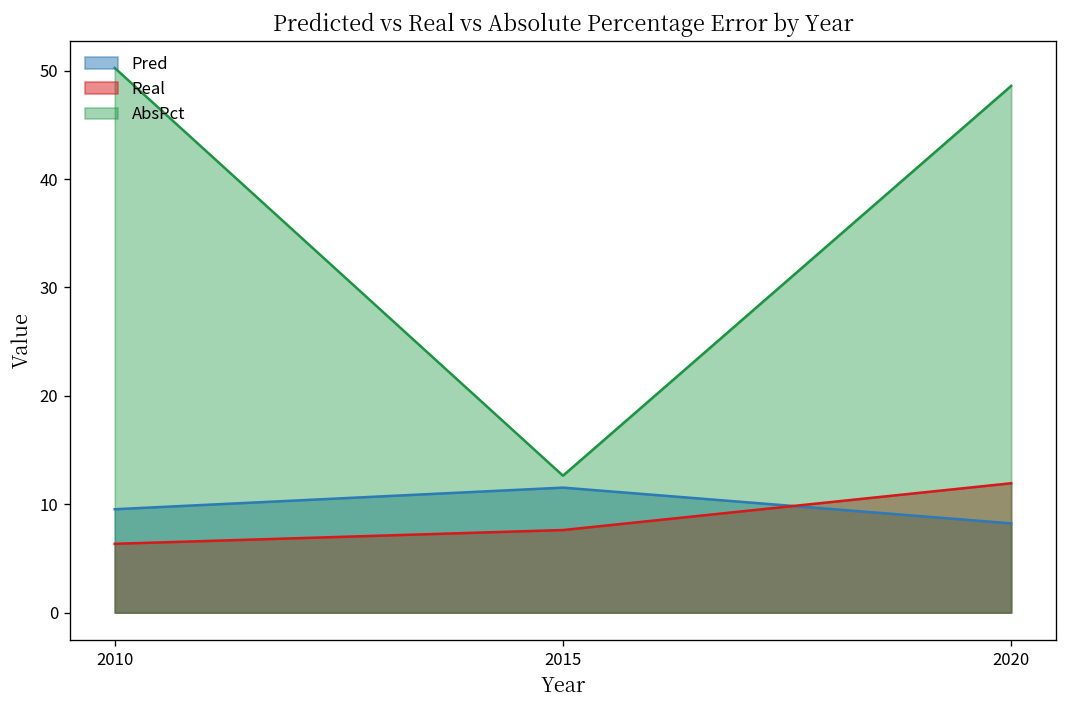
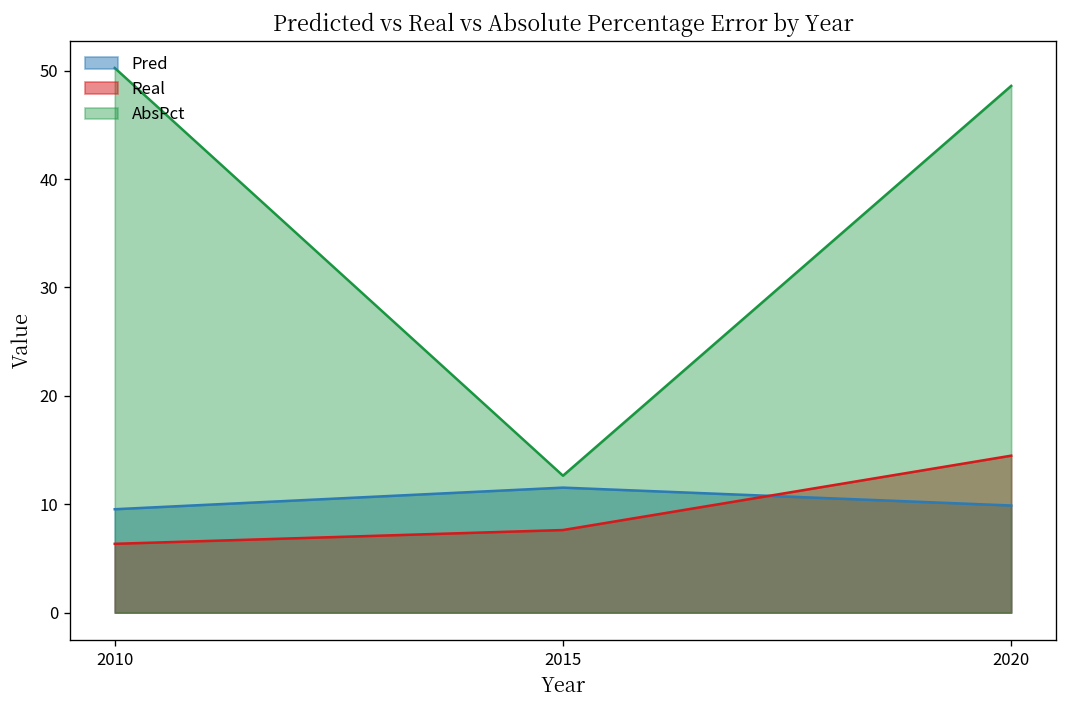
  {
    "Pred": {
      "2010": 10,
      "2015": 12,
-     "2020": 8
+     "2020": 10
    },
    "Real": {
      "2010": 6,
      "2015": 8,
-     "2020": 12
+     "2020": 14
    },
    "AbsPct": {
      "2010": 50,
      "2015": 13,
      "2020": 49
    }
  }
